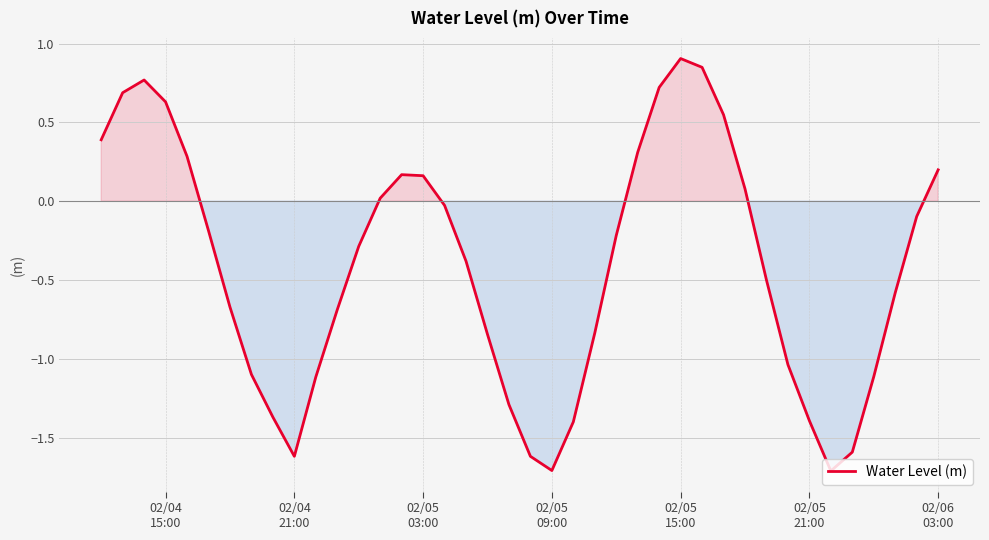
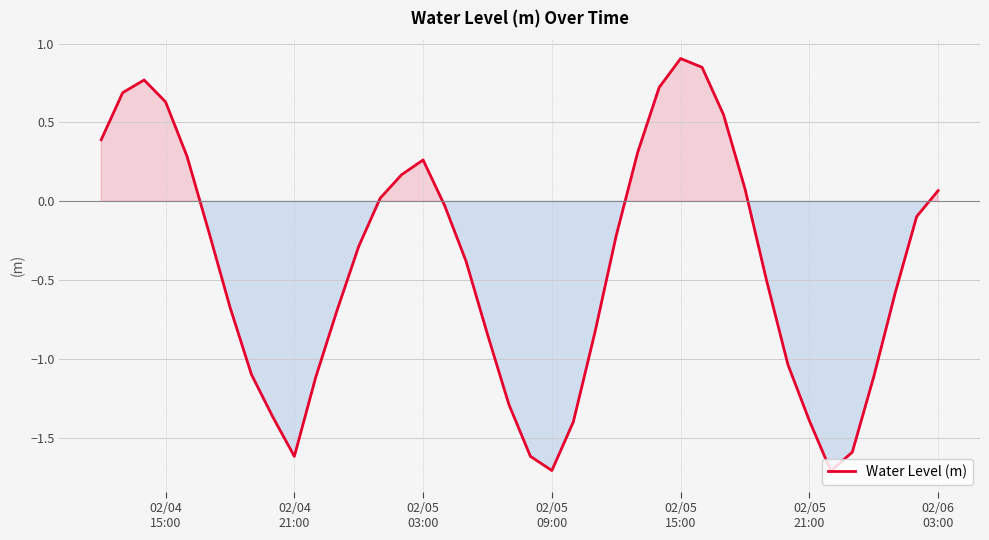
  {
    "02/04 15:00": 0.63,
    "02/04 21:00": -1.62,
-   "02/05 03:00": 0.16,
+   "02/05 03:00": 0.26,
    "02/05 09:00": -1.71,
    "02/05 15:00": 0.91,
    "02/05 21:00": -1.39,
-   "02/06 03:00": 0.20
+   "02/06 03:00": 0.07
  }
